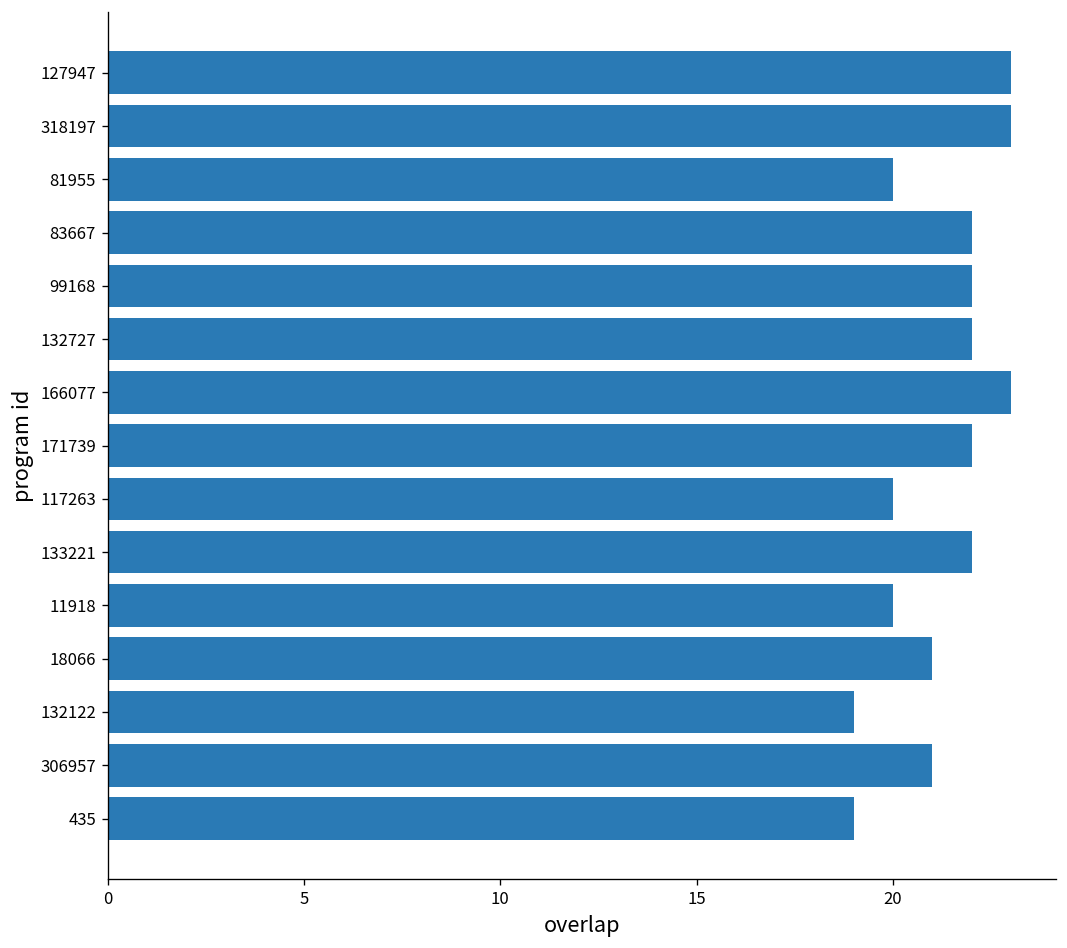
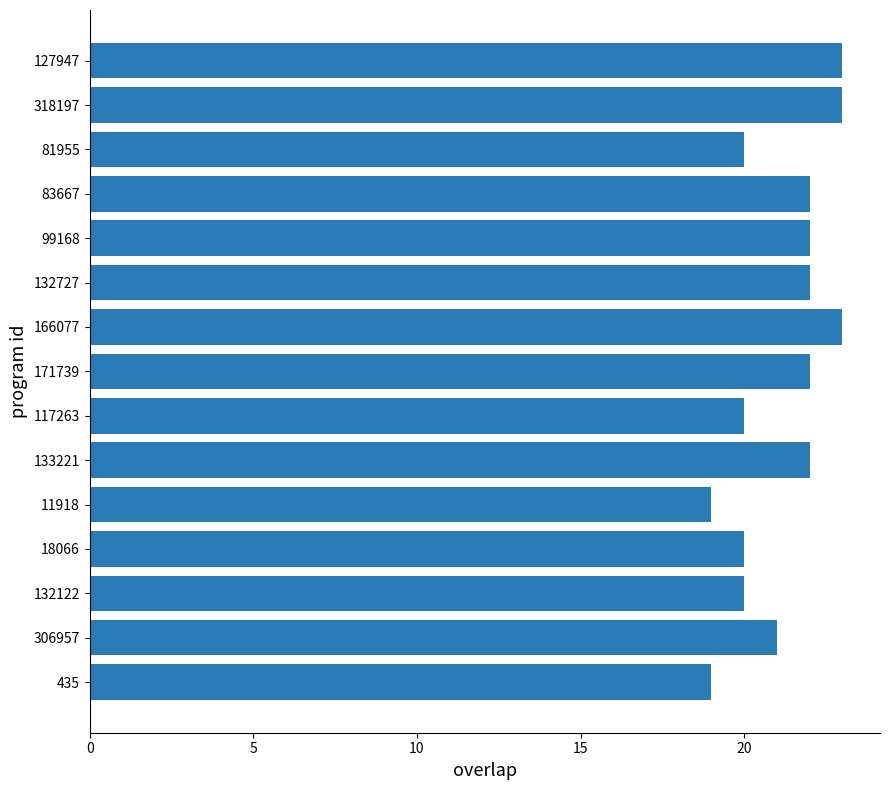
  {
    "127947": 23,
    "318197": 23,
    "81955": 20,
    "83667": 22,
    "99168": 22,
    "132727": 22,
    "166077": 23,
    "171739": 22,
    "117263": 20,
    "133221": 22,
-   "11918": 20,
-   "18066": 21,
-   "132122": 19,
+   "11918": 19,
+   "18066": 20,
+   "132122": 20,
    "306957": 21,
    "435": 19
  }
